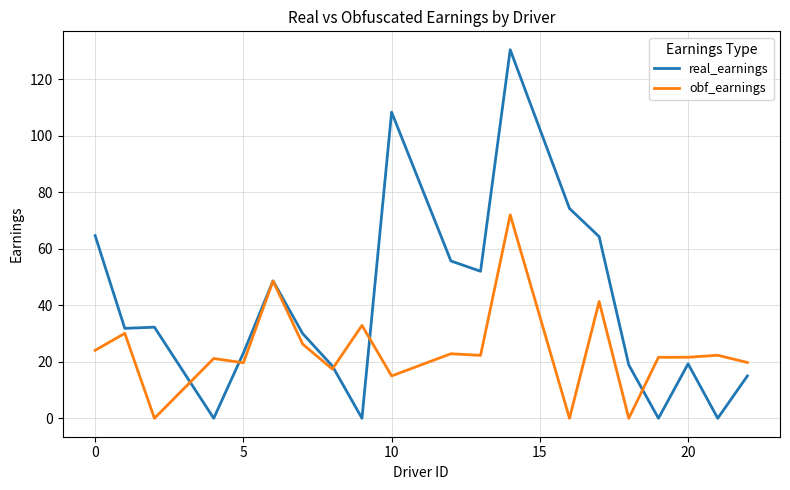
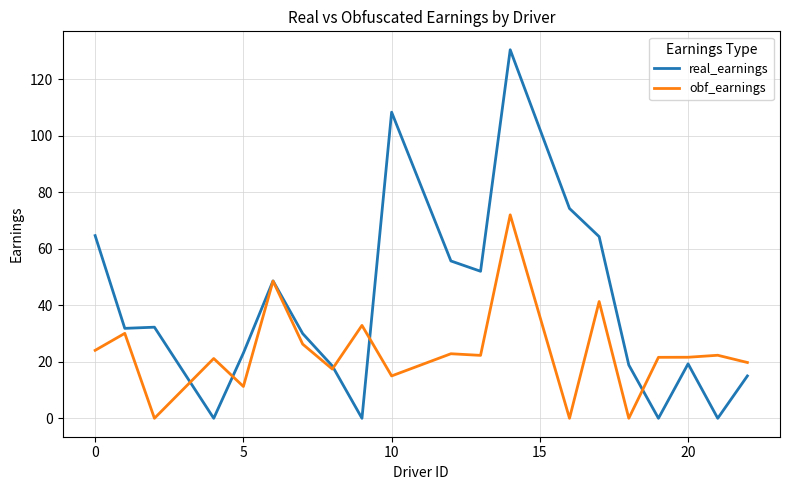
  {
    "real_earnings": {
      "0": 65,
      "5": 23,
      "10": 108,
      "20": 19
    },
    "obf_earnings": {
      "0": 24,
-     "5": 20,
+     "5": 11,
      "10": 15,
      "20": 22
    }
  }
